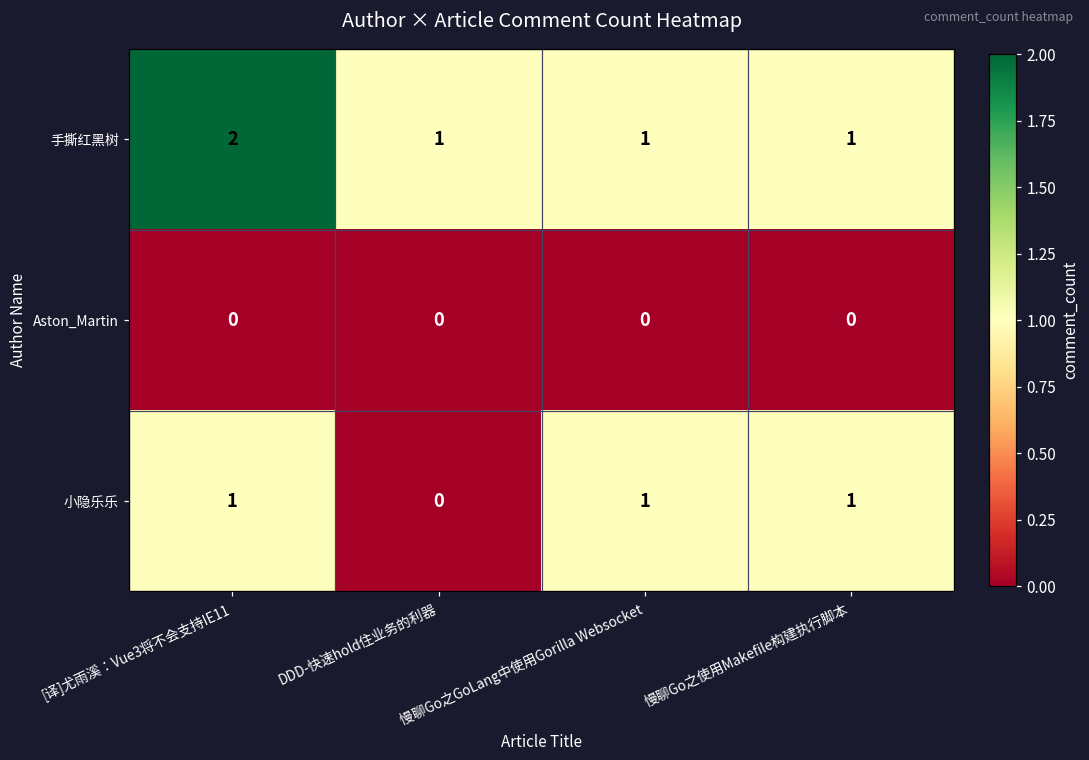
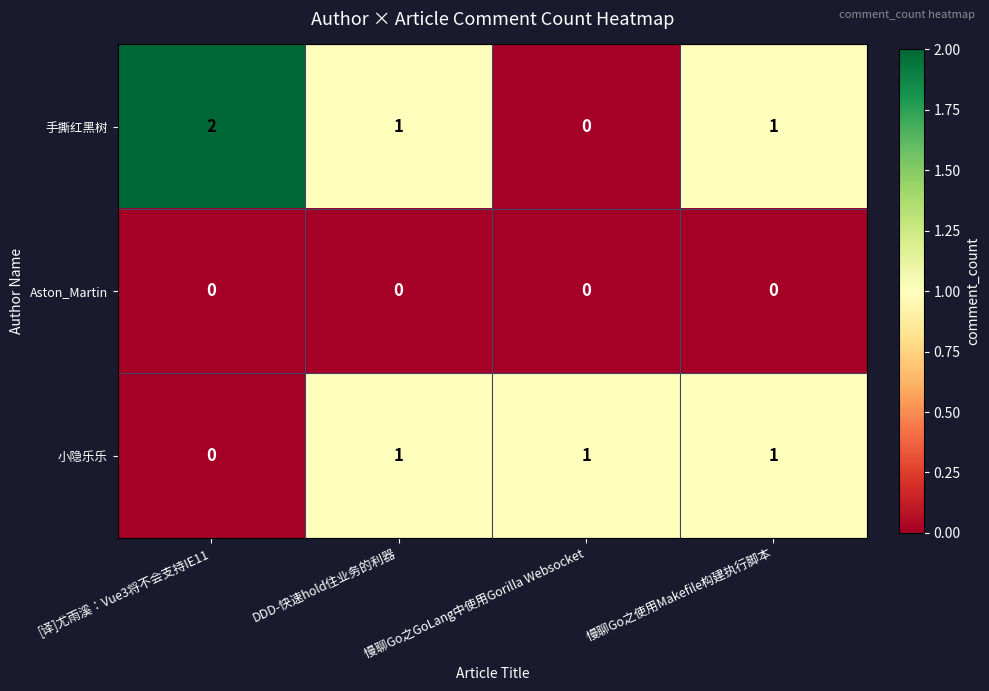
  {
    "手撕红黑树": {
      "[译]尤雨溪：Vue3将不会支持IE11": 2,
      "DDD-快速hold住业务的利器": 1,
-     "慢聊Go之GoLang中使用Gorilla Websocket": 1,
+     "慢聊Go之GoLang中使用Gorilla Websocket": 0,
      "慢聊Go之使用Makefile构建执行脚本": 1
    },
    "Aston_Martin": {
      "[译]尤雨溪：Vue3将不会支持IE11": 0,
      "DDD-快速hold住业务的利器": 0,
      "慢聊Go之GoLang中使用Gorilla Websocket": 0,
      "慢聊Go之使用Makefile构建执行脚本": 0
    },
    "小隐乐乐": {
-     "[译]尤雨溪：Vue3将不会支持IE11": 1,
-     "DDD-快速hold住业务的利器": 0,
+     "[译]尤雨溪：Vue3将不会支持IE11": 0,
+     "DDD-快速hold住业务的利器": 1,
      "慢聊Go之GoLang中使用Gorilla Websocket": 1,
      "慢聊Go之使用Makefile构建执行脚本": 1
    }
  }
